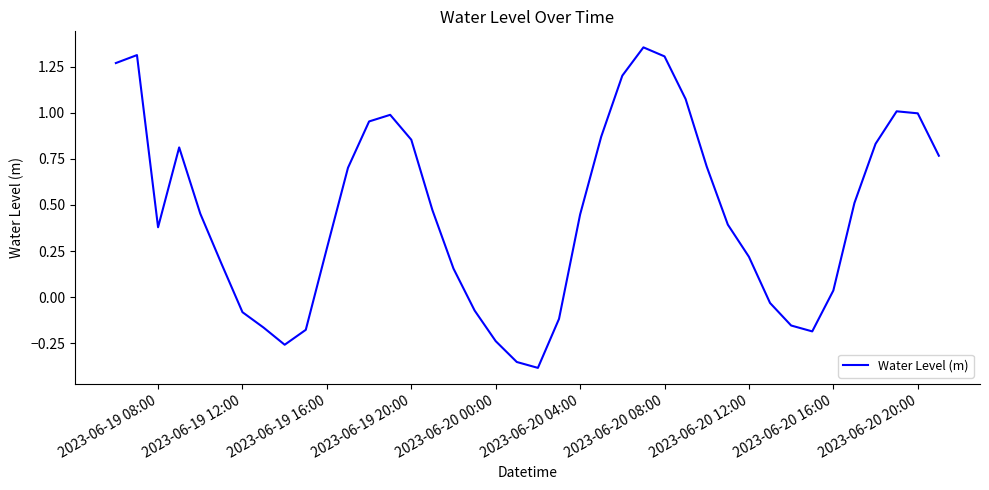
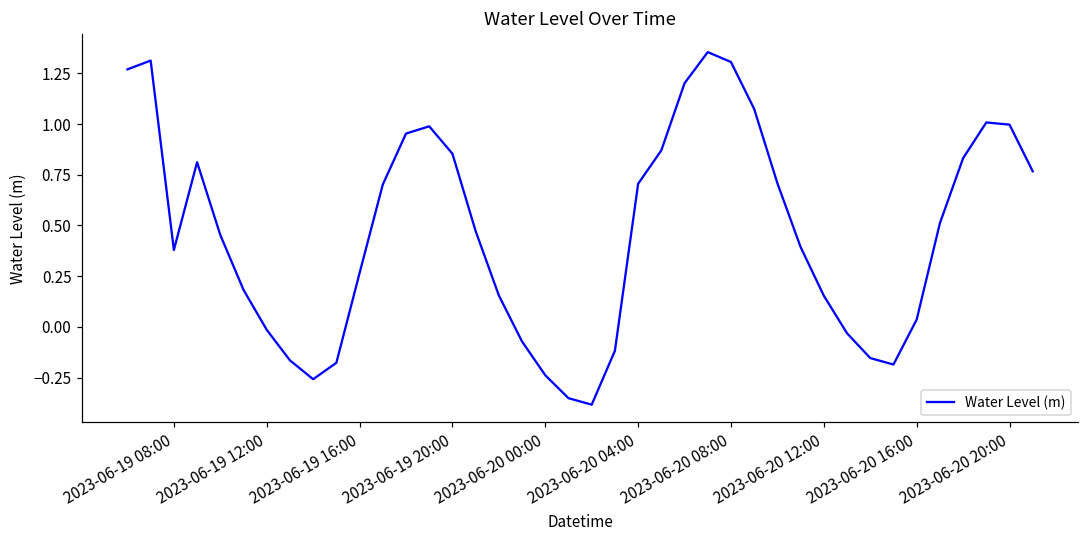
  {
    "2023-06-19 08:00": 0.38,
-   "2023-06-19 12:00": -0.08,
+   "2023-06-19 12:00": -0.01,
    "2023-06-19 16:00": 0.26,
    "2023-06-19 20:00": 0.85,
    "2023-06-20 00:00": -0.24,
-   "2023-06-20 04:00": 0.45,
+   "2023-06-20 04:00": 0.71,
    "2023-06-20 08:00": 1.31,
-   "2023-06-20 12:00": 0.22,
+   "2023-06-20 12:00": 0.15,
    "2023-06-20 16:00": 0.04,
    "2023-06-20 20:00": 1.00
  }
